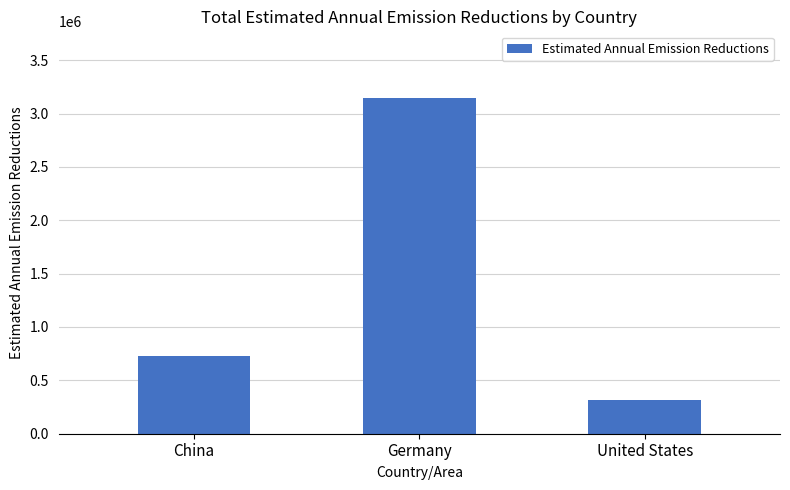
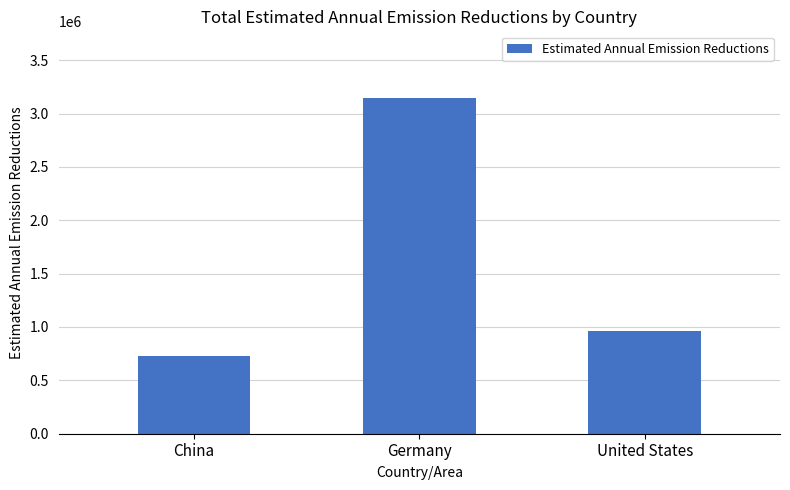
  {
    "China": 720000,
    "Germany": 3140000,
-   "United States": 310000
+   "United States": 960000
  }
